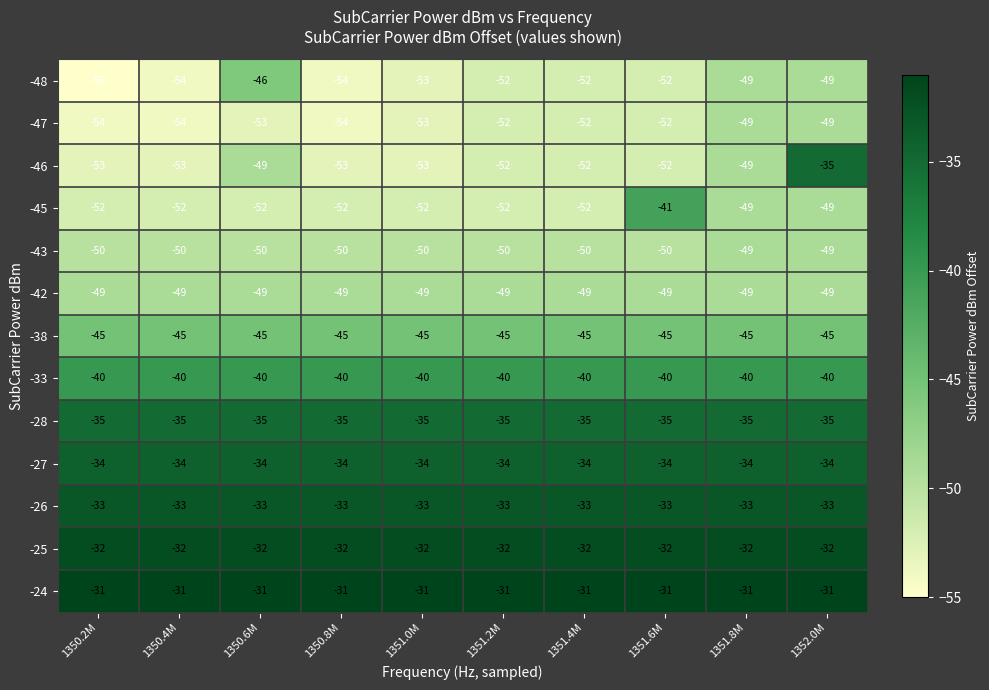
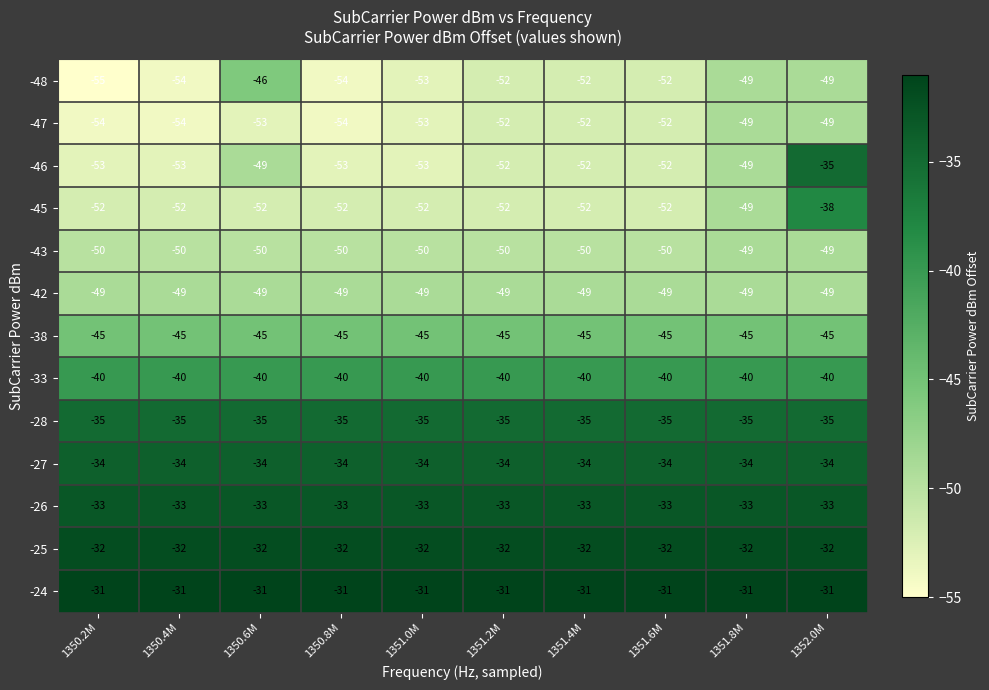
  {
    "-48": {
      "1350.2M": -55,
      "1350.4M": -54,
      "1350.6M": -46,
      "1350.8M": -54,
      "1351.0M": -53,
      "1351.2M": -52,
      "1351.4M": -52,
      "1351.6M": -52,
      "1351.8M": -49,
      "1352.0M": -49
    },
    "-47": {
      "1350.2M": -54,
      "1350.4M": -54,
      "1350.6M": -53,
      "1350.8M": -54,
      "1351.0M": -53,
      "1351.2M": -52,
      "1351.4M": -52,
      "1351.6M": -52,
      "1351.8M": -49,
      "1352.0M": -49
    },
    "-46": {
      "1350.2M": -53,
      "1350.4M": -53,
      "1350.6M": -49,
      "1350.8M": -53,
      "1351.0M": -53,
      "1351.2M": -52,
      "1351.4M": -52,
      "1351.6M": -52,
      "1351.8M": -49,
      "1352.0M": -35
    },
    "-45": {
      "1350.2M": -52,
      "1350.4M": -52,
      "1350.6M": -52,
      "1350.8M": -52,
      "1351.0M": -52,
      "1351.2M": -52,
      "1351.4M": -52,
-     "1351.6M": -41,
+     "1351.6M": -52,
      "1351.8M": -49,
-     "1352.0M": -49
+     "1352.0M": -38
    },
    "-43": {
      "1350.2M": -50,
      "1350.4M": -50,
      "1350.6M": -50,
      "1350.8M": -50,
      "1351.0M": -50,
      "1351.2M": -50,
      "1351.4M": -50,
      "1351.6M": -50,
      "1351.8M": -49,
      "1352.0M": -49
    },
    "-42": {
      "1350.2M": -49,
      "1350.4M": -49,
      "1350.6M": -49,
      "1350.8M": -49,
      "1351.0M": -49,
      "1351.2M": -49,
      "1351.4M": -49,
      "1351.6M": -49,
      "1351.8M": -49,
      "1352.0M": -49
    },
    "-38": {
      "1350.2M": -45,
      "1350.4M": -45,
      "1350.6M": -45,
      "1350.8M": -45,
      "1351.0M": -45,
      "1351.2M": -45,
      "1351.4M": -45,
      "1351.6M": -45,
      "1351.8M": -45,
      "1352.0M": -45
    },
    "-33": {
      "1350.2M": -40,
      "1350.4M": -40,
      "1350.6M": -40,
      "1350.8M": -40,
      "1351.0M": -40,
      "1351.2M": -40,
      "1351.4M": -40,
      "1351.6M": -40,
      "1351.8M": -40,
      "1352.0M": -40
    },
    "-28": {
      "1350.2M": -35,
      "1350.4M": -35,
      "1350.6M": -35,
      "1350.8M": -35,
      "1351.0M": -35,
      "1351.2M": -35,
      "1351.4M": -35,
      "1351.6M": -35,
      "1351.8M": -35,
      "1352.0M": -35
    },
    "-27": {
      "1350.2M": -34,
      "1350.4M": -34,
      "1350.6M": -34,
      "1350.8M": -34,
      "1351.0M": -34,
      "1351.2M": -34,
      "1351.4M": -34,
      "1351.6M": -34,
      "1351.8M": -34,
      "1352.0M": -34
    },
    "-26": {
      "1350.2M": -33,
      "1350.4M": -33,
      "1350.6M": -33,
      "1350.8M": -33,
      "1351.0M": -33,
      "1351.2M": -33,
      "1351.4M": -33,
      "1351.6M": -33,
      "1351.8M": -33,
      "1352.0M": -33
    },
    "-25": {
      "1350.2M": -32,
      "1350.4M": -32,
      "1350.6M": -32,
      "1350.8M": -32,
      "1351.0M": -32,
      "1351.2M": -32,
      "1351.4M": -32,
      "1351.6M": -32,
      "1351.8M": -32,
      "1352.0M": -32
    },
    "-24": {
      "1350.2M": -31,
      "1350.4M": -31,
      "1350.6M": -31,
      "1350.8M": -31,
      "1351.0M": -31,
      "1351.2M": -31,
      "1351.4M": -31,
      "1351.6M": -31,
      "1351.8M": -31,
      "1352.0M": -31
    }
  }
